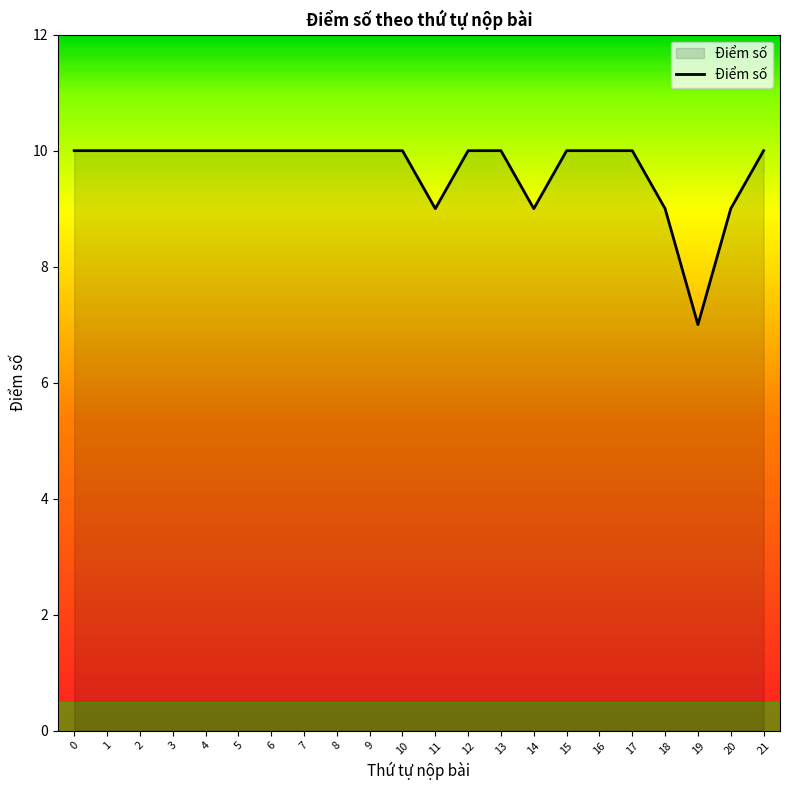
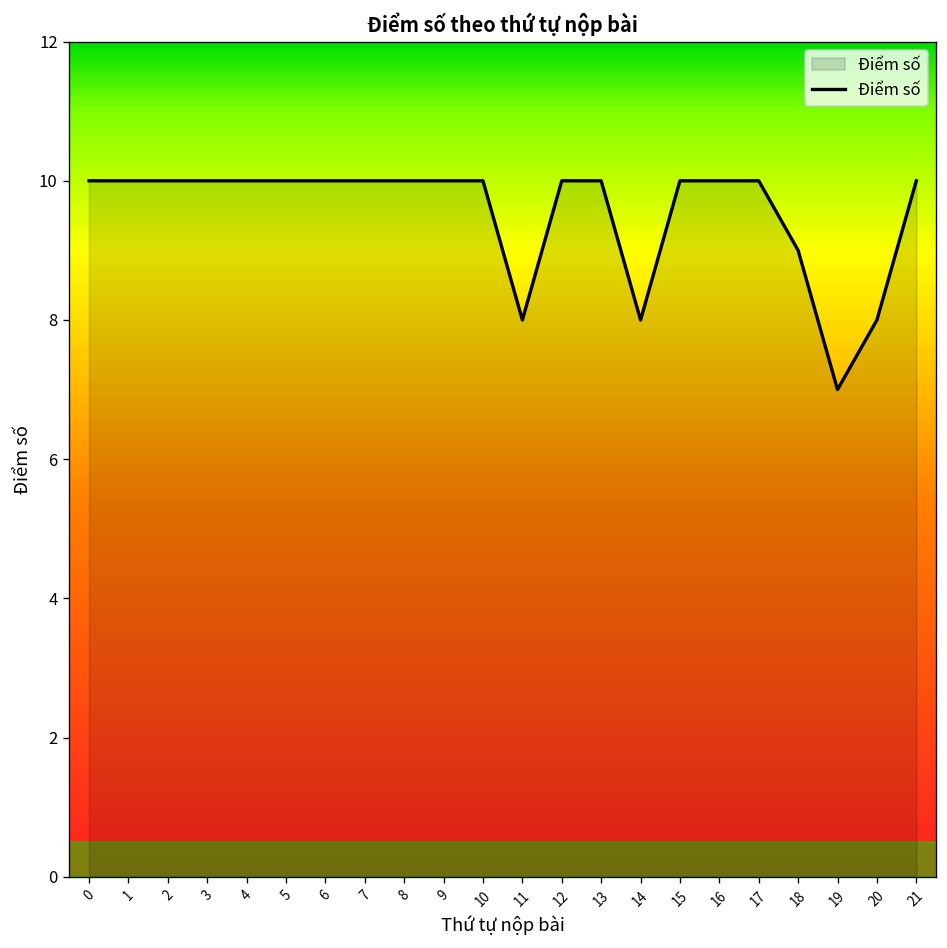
  {
    "0": 10,
    "1": 10,
    "2": 10,
    "3": 10,
    "4": 10,
    "5": 10,
    "6": 10,
    "7": 10,
    "8": 10,
    "9": 10,
    "10": 10,
-   "11": 9,
+   "11": 8,
    "12": 10,
    "13": 10,
-   "14": 9,
+   "14": 8,
    "15": 10,
    "16": 10,
    "17": 10,
    "18": 9,
    "19": 7,
-   "20": 9,
+   "20": 8,
    "21": 10
  }
